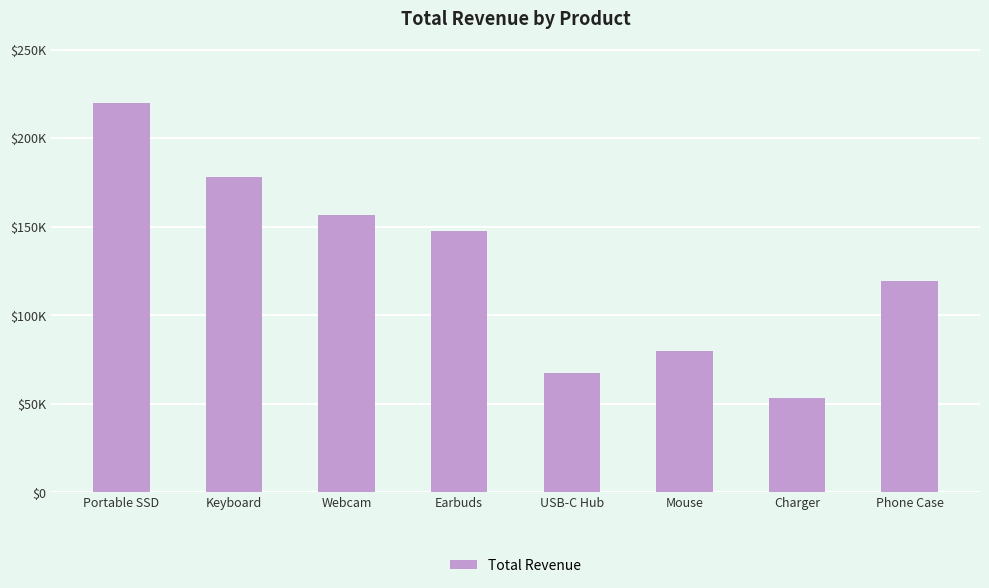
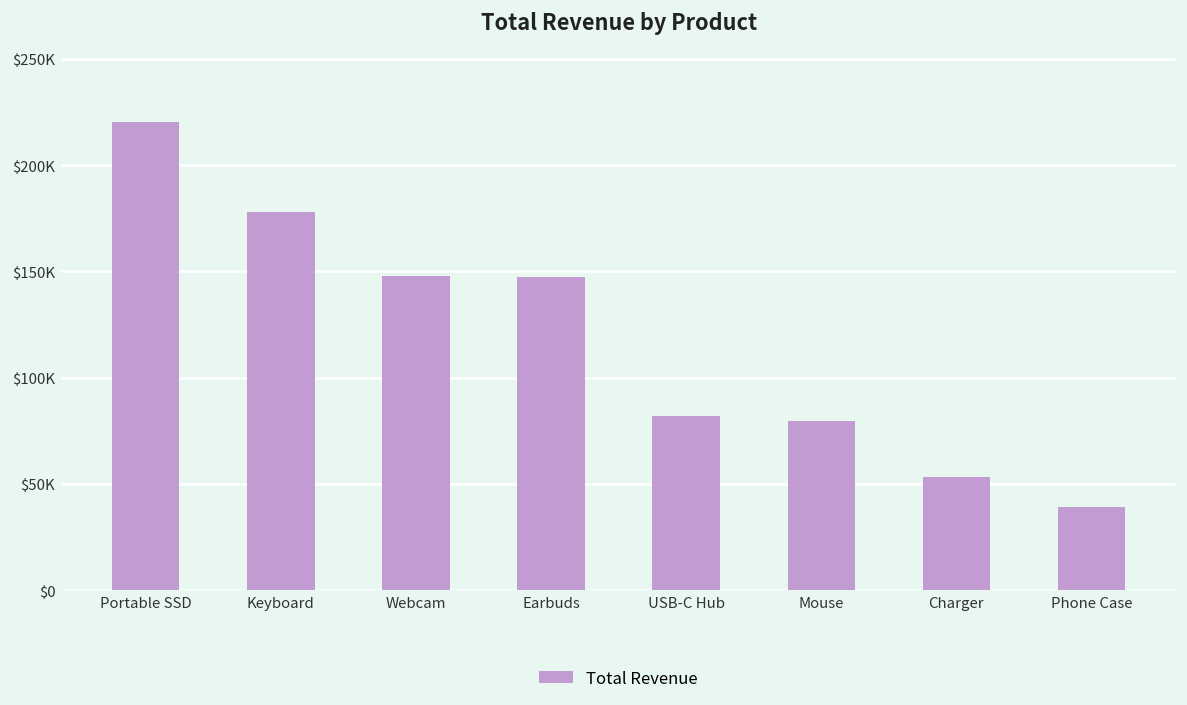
  {
    "Portable SSD": "$220000",
    "Keyboard": "$178000",
-   "Webcam": "$157000",
+   "Webcam": "$148000",
    "Earbuds": "$147000",
-   "USB-C Hub": "$67000",
+   "USB-C Hub": "$82000",
    "Mouse": "$79000",
    "Charger": "$53000",
-   "Phone Case": "$120000"
+   "Phone Case": "$39000"
  }
